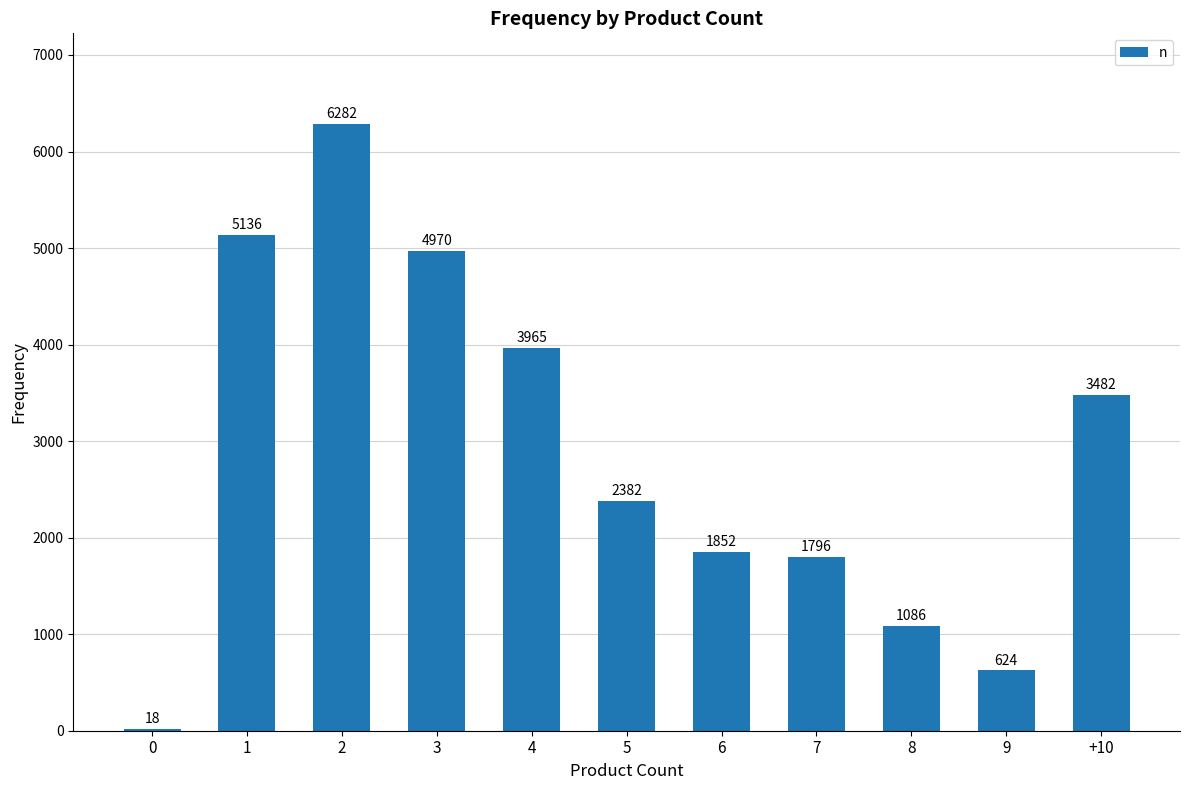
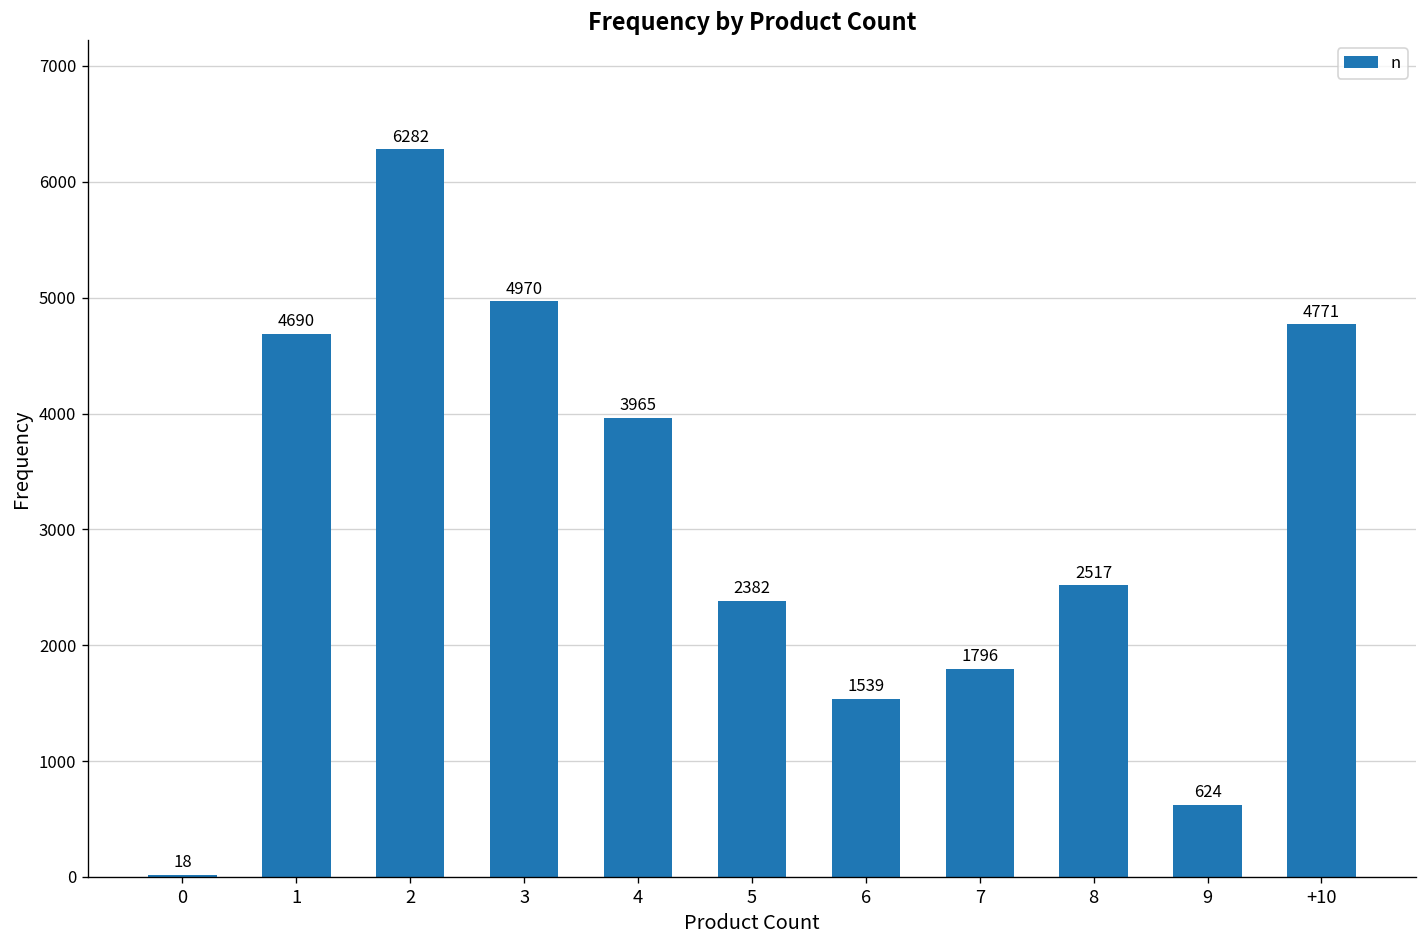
  {
    "0": 18,
-   "1": 5136,
+   "1": 4690,
    "2": 6282,
    "3": 4970,
    "4": 3965,
    "5": 2382,
-   "6": 1852,
+   "6": 1539,
    "7": 1796,
-   "8": 1086,
+   "8": 2517,
    "9": 624,
-   "+10": 3482
+   "+10": 4771
  }
